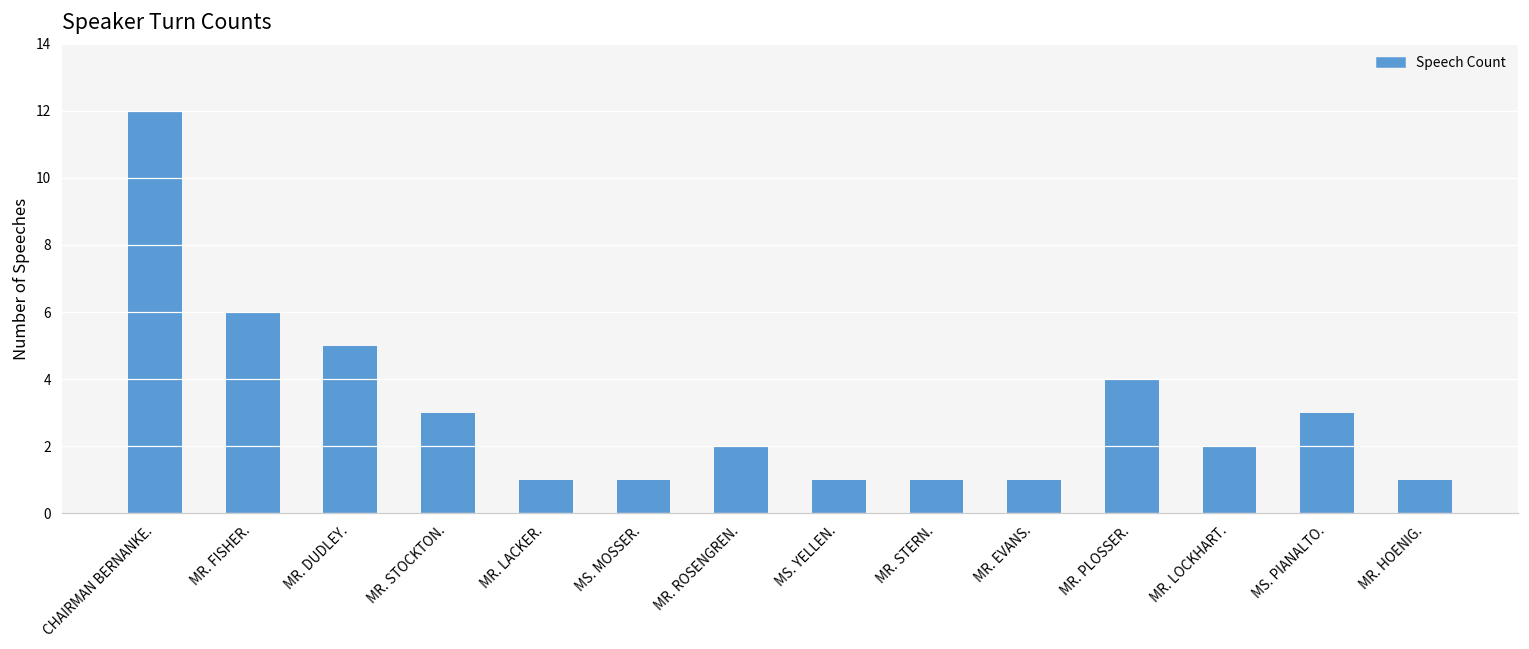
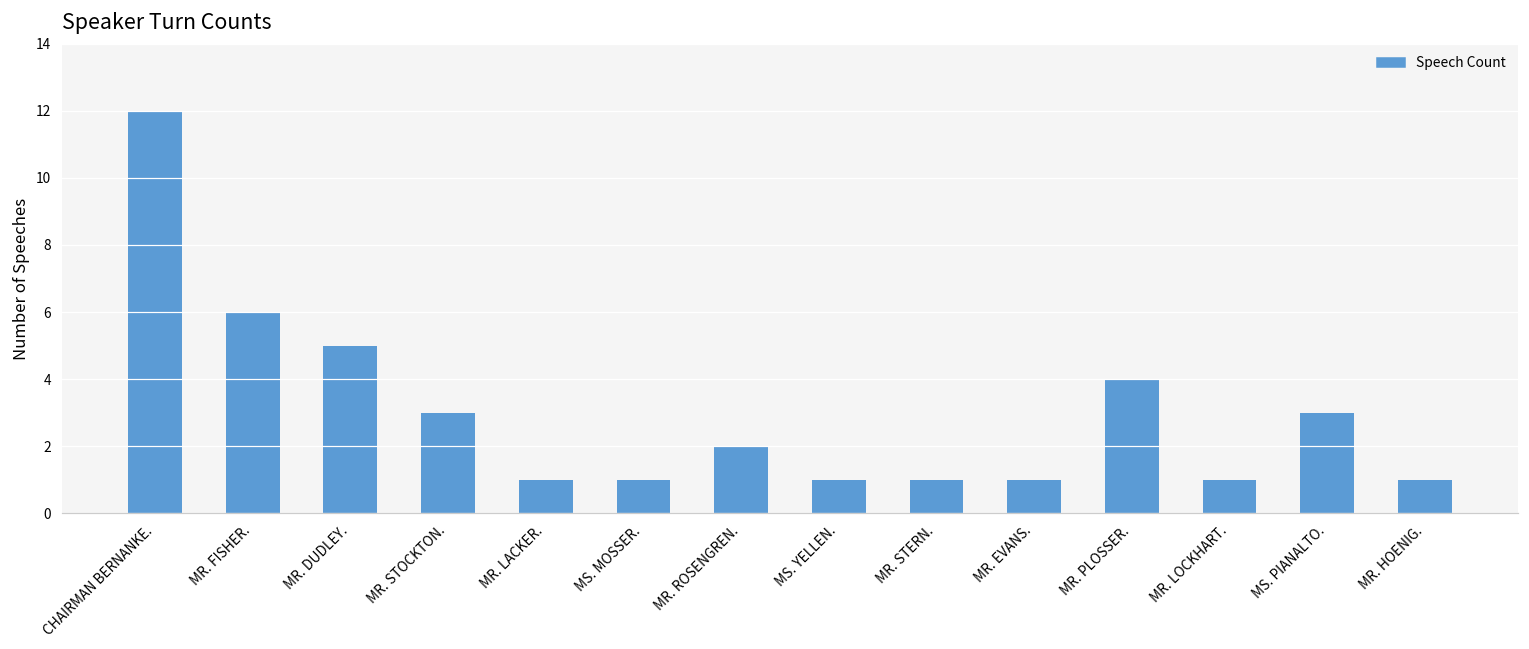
  {
    "CHAIRMAN BERNANKE.": 12,
    "MR. FISHER.": 6,
    "MR. DUDLEY.": 5,
    "MR. STOCKTON.": 3,
    "MR. LACKER.": 1,
    "MS. MOSSER.": 1,
    "MR. ROSENGREN.": 2,
    "MS. YELLEN.": 1,
    "MR. STERN.": 1,
    "MR. EVANS.": 1,
    "MR. PLOSSER.": 4,
-   "MR. LOCKHART.": 2,
+   "MR. LOCKHART.": 1,
    "MS. PIANALTO.": 3,
    "MR. HOENIG.": 1
  }
